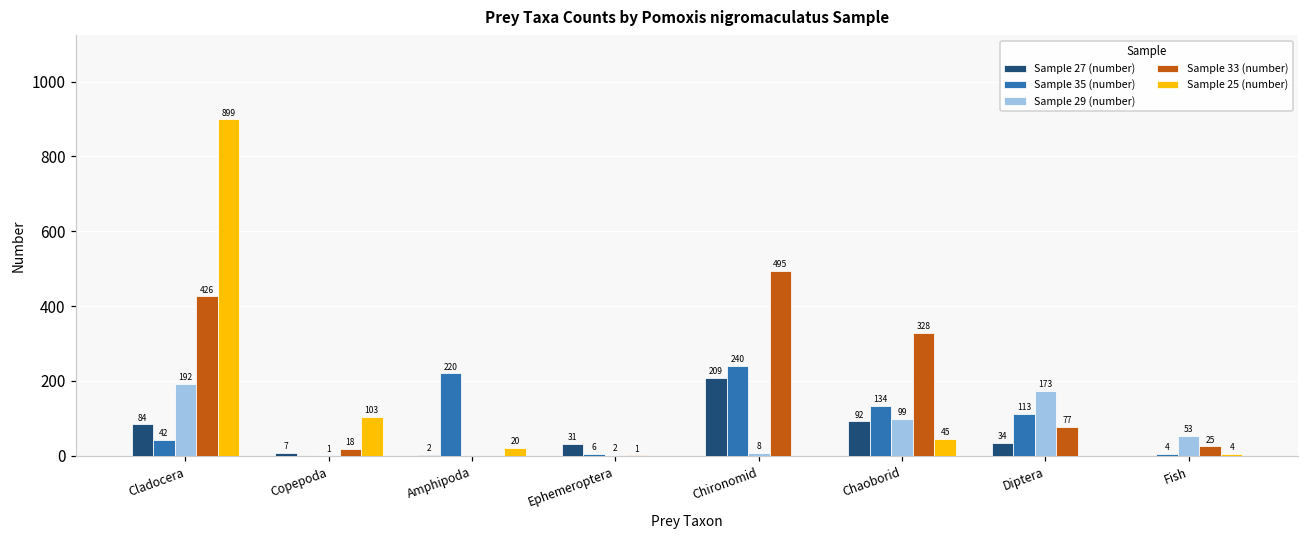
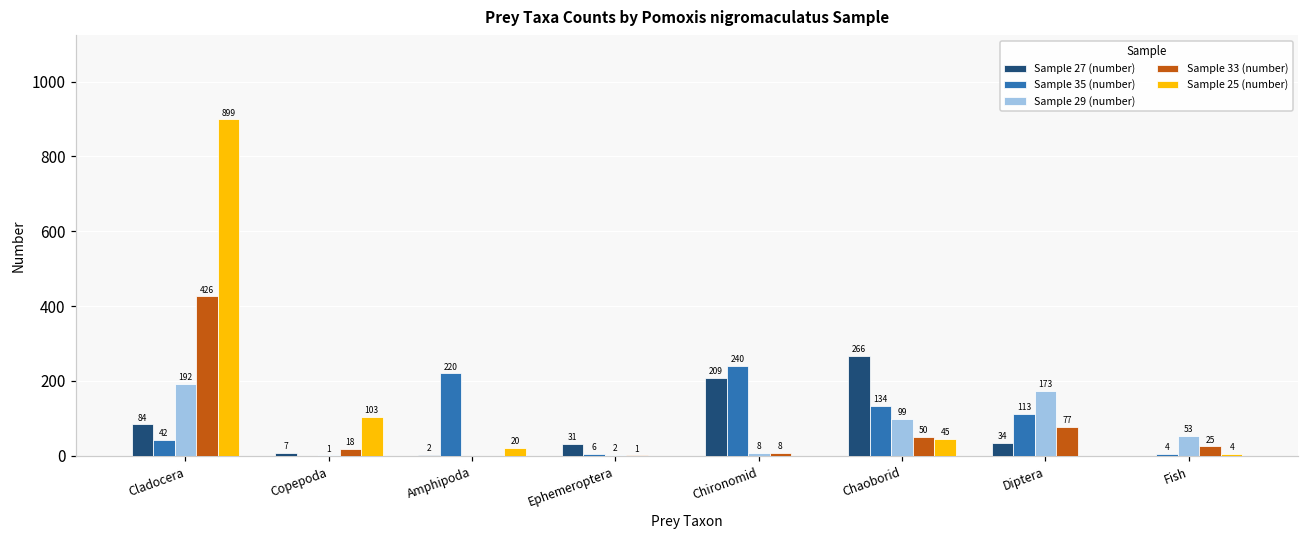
  {
    "Sample 27 (number)": {
      "Cladocera": 84,
      "Copepoda": 7,
      "Amphipoda": 2,
      "Ephemeroptera": 31,
      "Chironomid": 209,
-     "Chaoborid": 92,
+     "Chaoborid": 266,
      "Diptera": 34
    },
    "Sample 35 (number)": {
      "Cladocera": 42,
      "Amphipoda": 220,
      "Ephemeroptera": 6,
      "Chironomid": 240,
      "Chaoborid": 134,
      "Diptera": 113,
      "Fish": 4
    },
    "Sample 29 (number)": {
      "Cladocera": 192,
      "Copepoda": 1,
      "Ephemeroptera": 2,
      "Chironomid": 8,
      "Chaoborid": 99,
      "Diptera": 173,
      "Fish": 53
    },
    "Sample 33 (number)": {
      "Cladocera": 426,
      "Copepoda": 18,
      "Ephemeroptera": 1,
-     "Chironomid": 495,
-     "Chaoborid": 328,
+     "Chironomid": 8,
+     "Chaoborid": 50,
      "Diptera": 77,
      "Fish": 25
    },
    "Sample 25 (number)": {
      "Cladocera": 899,
      "Copepoda": 103,
      "Amphipoda": 20,
      "Chaoborid": 45,
      "Fish": 4
    }
  }
